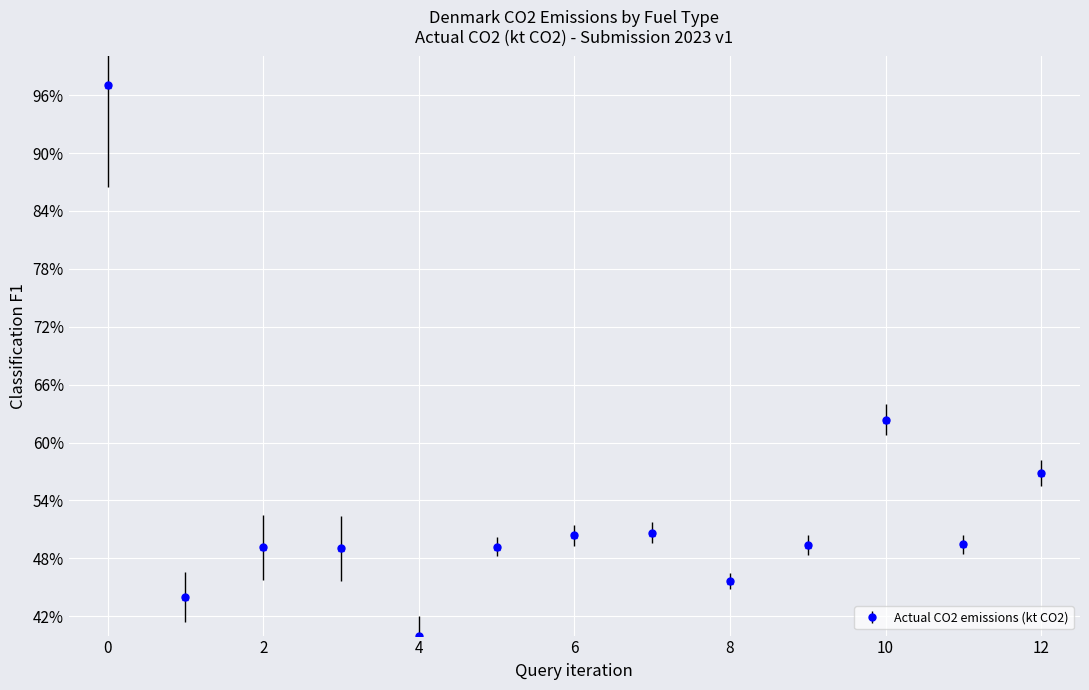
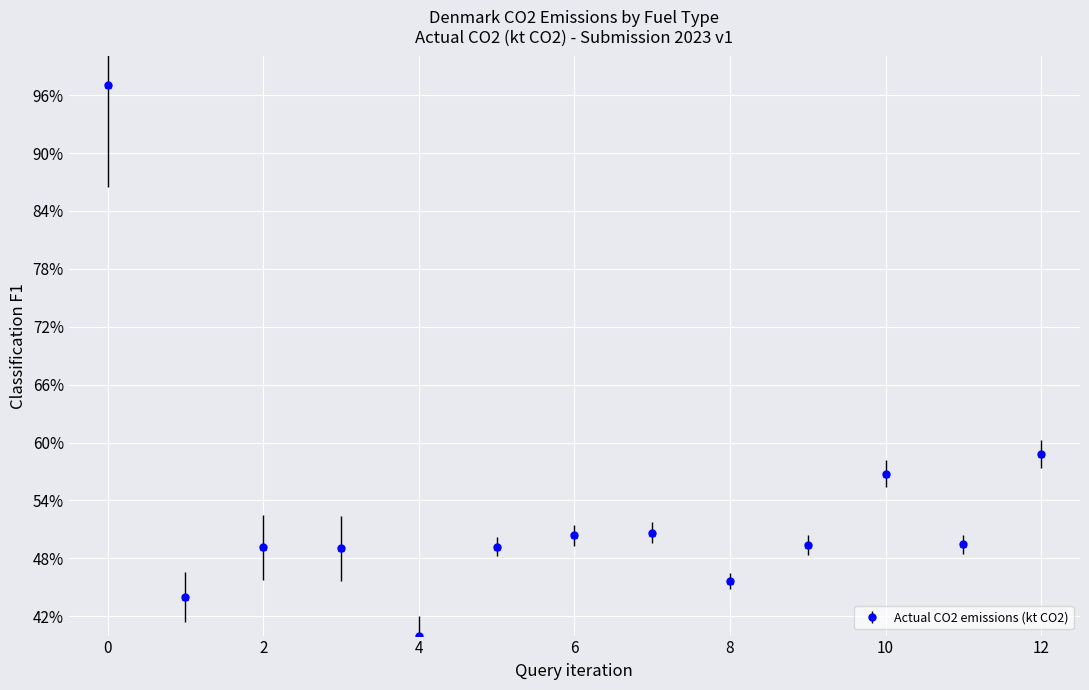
  {
    "0": "97%",
    "2": "49%",
    "4": "40%",
    "6": "50%",
    "8": "46%",
-   "10": "62%",
-   "12": "57%"
+   "10": "57%",
+   "12": "59%"
  }
